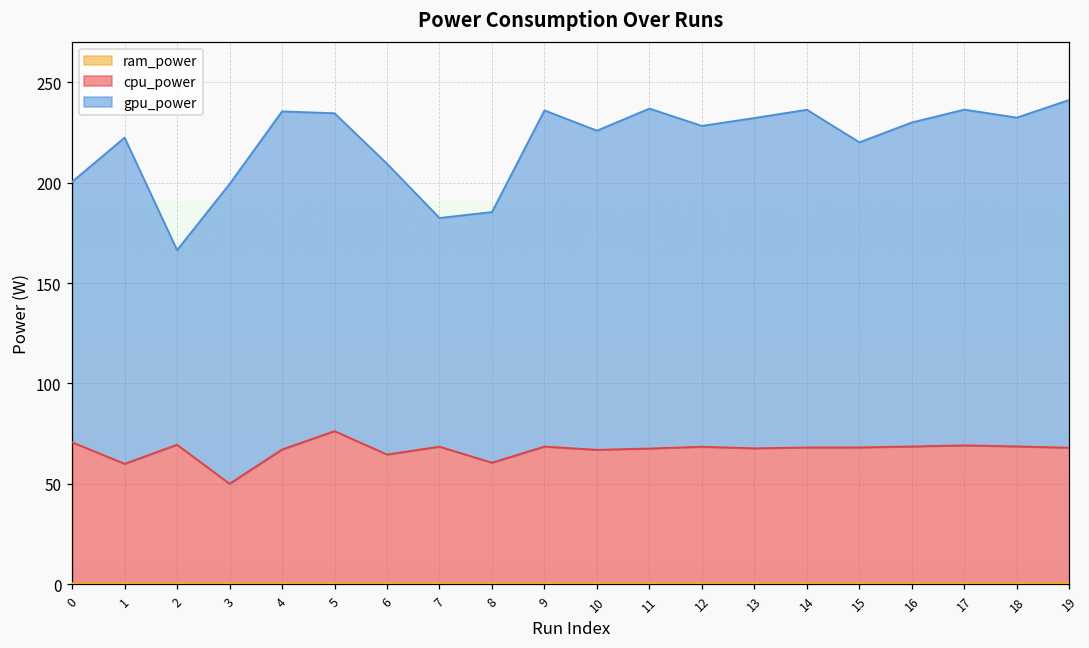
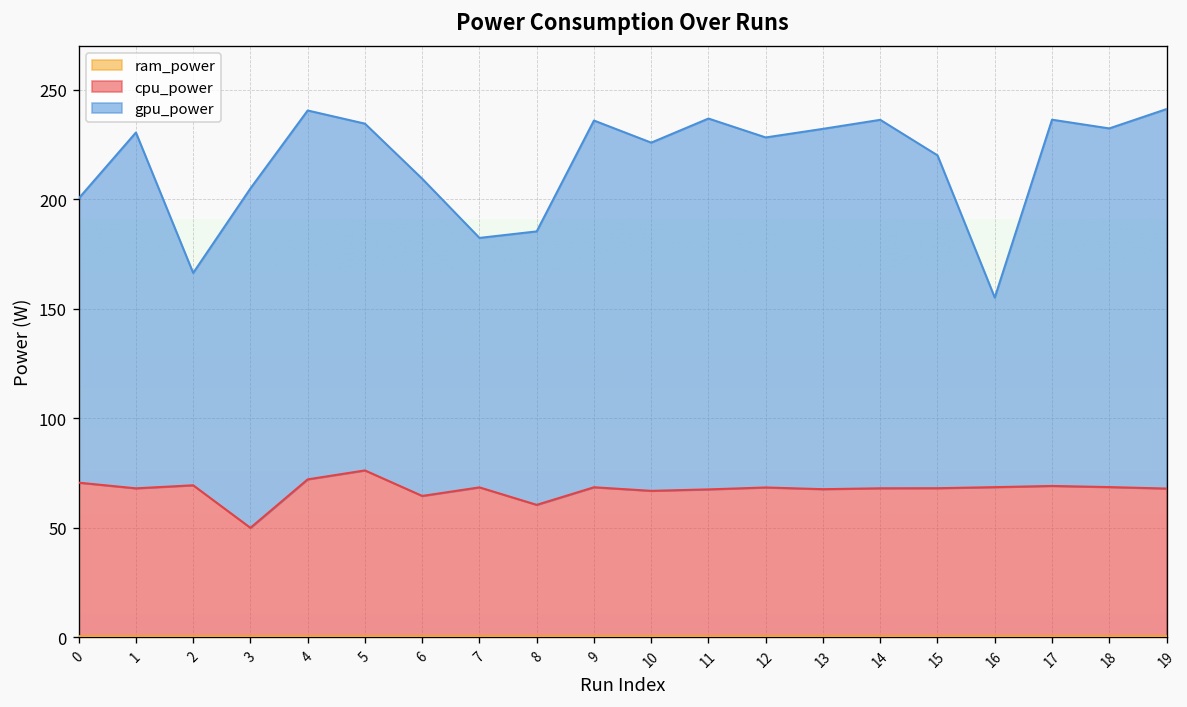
  {
    "ram_power": {
      "0": 0,
      "1": 0,
      "2": 0,
      "3": 0,
      "4": 0,
      "5": 0,
      "6": 1,
      "7": 1,
      "8": 1,
      "9": 1,
      "10": 1,
      "11": 1,
      "12": 1,
      "13": 1,
      "14": 1,
      "15": 1,
      "16": 1,
      "17": 1,
      "18": 1,
      "19": 1
    },
    "cpu_power": {
      "0": 70,
-     "1": 59,
+     "1": 68,
      "2": 69,
      "3": 49,
-     "4": 67,
+     "4": 72,
      "5": 76,
      "6": 64,
      "7": 68,
      "8": 60,
      "9": 68,
      "10": 66,
      "11": 67,
      "12": 68,
      "13": 67,
      "14": 68,
      "15": 68,
      "16": 68,
      "17": 69,
      "18": 68,
      "19": 67
    },
    "gpu_power": {
      "0": 130,
      "1": 163,
      "2": 97,
-     "3": 149,
+     "3": 155,
      "4": 168,
      "5": 158,
      "6": 145,
      "7": 114,
      "8": 125,
      "9": 167,
      "10": 159,
      "11": 169,
      "12": 160,
      "13": 165,
      "14": 168,
      "15": 152,
-     "16": 161,
+     "16": 87,
      "17": 167,
      "18": 164,
      "19": 173
    }
  }
